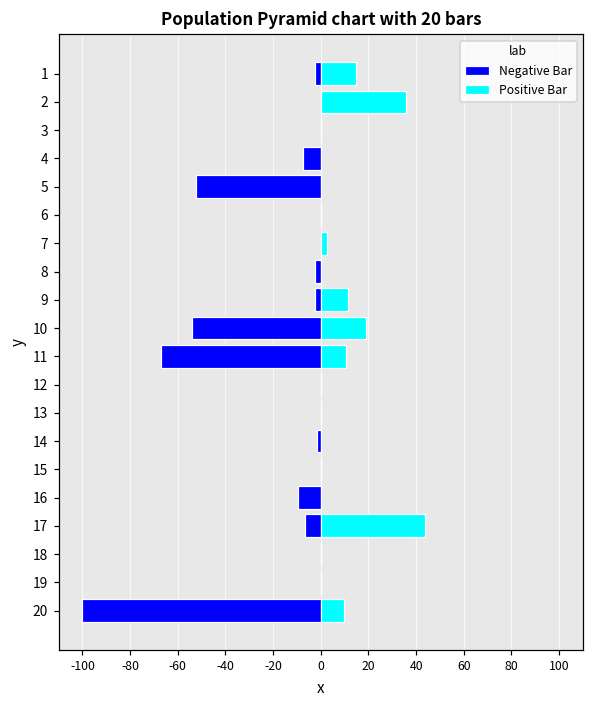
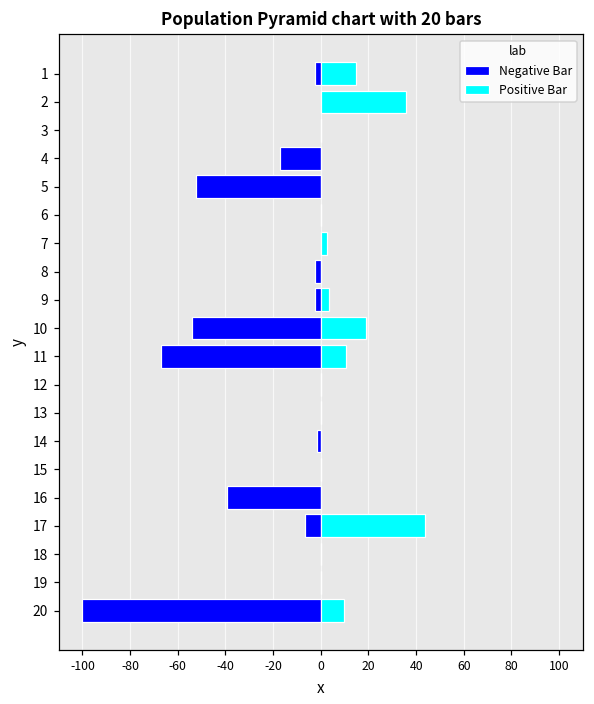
  {
    "Negative Bar": {
      "1": -3,
      "2": 0,
      "3": 0,
-     "4": -7,
+     "4": -17,
      "5": -53,
      "6": 0,
      "7": 0,
      "8": -2,
      "9": -2,
      "10": -54,
      "11": -67,
      "12": 0,
      "13": 0,
      "14": -2,
      "15": 0,
-     "16": -10,
+     "16": -39,
      "17": -7,
      "18": 0,
      "19": 0,
      "20": -100
    },
    "Positive Bar": {
      "1": 15,
      "2": 36,
      "3": 0,
      "4": 0,
      "5": 0,
      "6": 0,
      "7": 3,
      "8": 0,
-     "9": 11,
+     "9": 4,
      "10": 19,
      "11": 11,
      "12": 0,
      "13": 0,
      "14": 0,
      "15": 0,
      "16": 0,
      "17": 44,
      "18": 0,
      "19": 0,
      "20": 10
    }
  }
